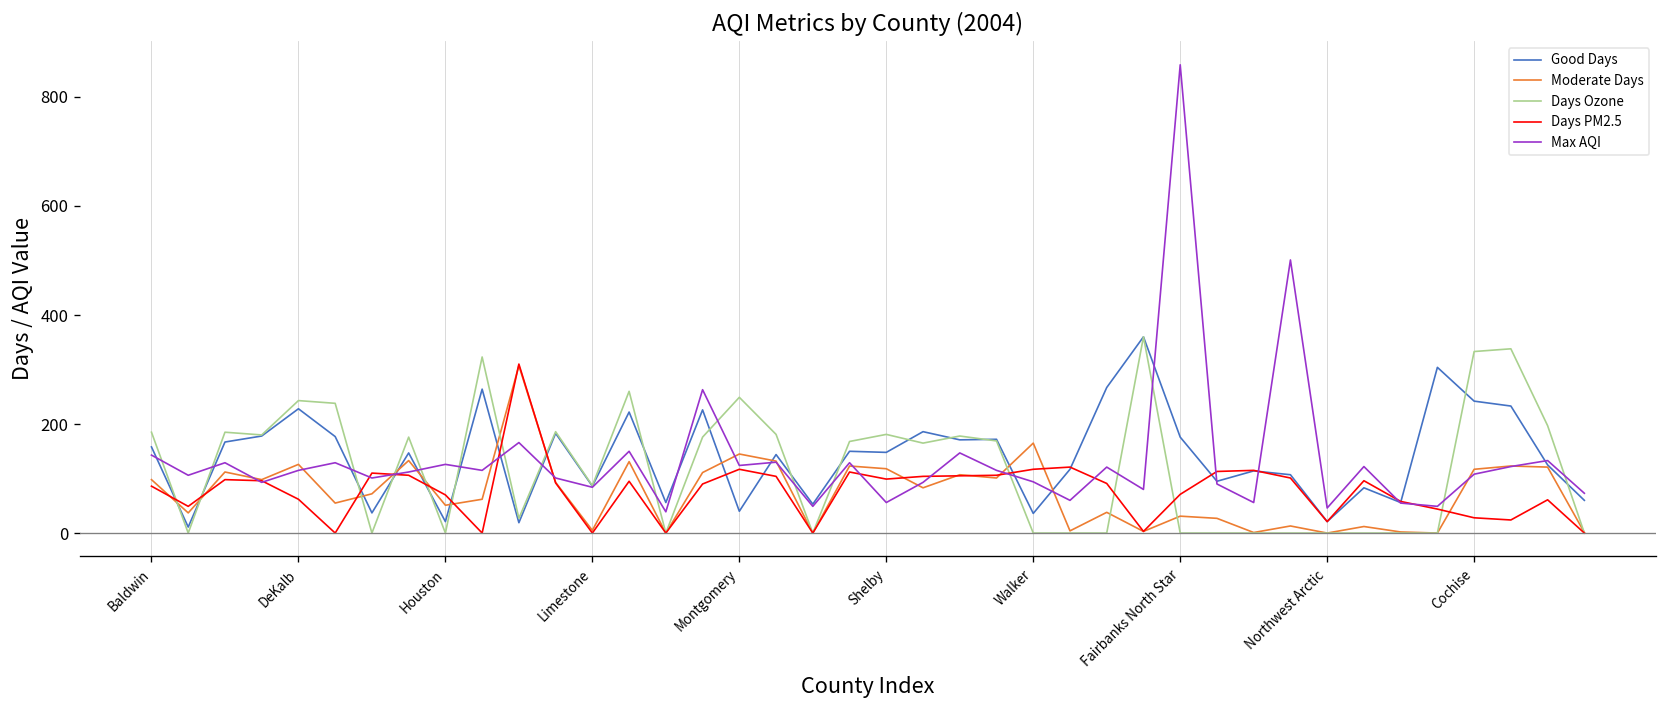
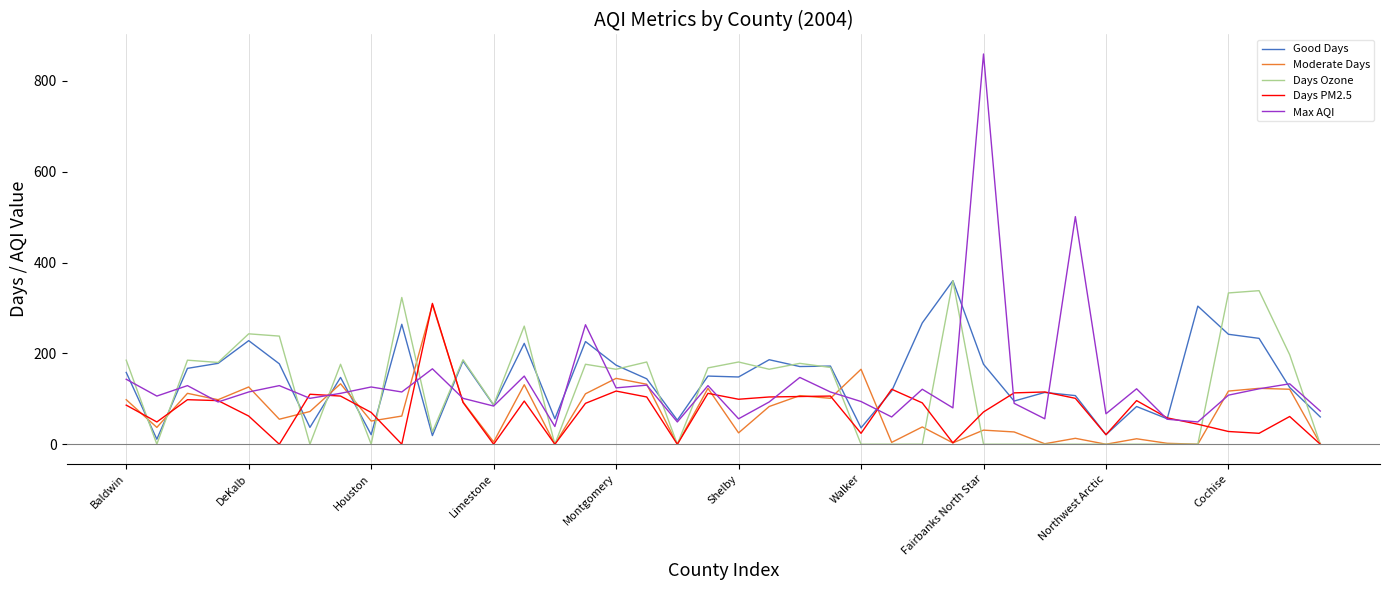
  {
    "Good Days": {
      "Baldwin": 160,
      "DeKalb": 230,
      "Houston": 20,
-     "Montgomery": 40,
+     "Montgomery": 170,
      "Shelby": 150,
      "Walker": 40,
      "Fairbanks North Star": 180,
      "Cochise": 240
    },
    "Moderate Days": {
      "Baldwin": 100,
      "DeKalb": 130,
      "Houston": 50,
      "Montgomery": 150,
-     "Shelby": 120,
+     "Shelby": 30,
      "Walker": 170,
      "Fairbanks North Star": 30,
      "Cochise": 120
    },
    "Days Ozone": {
      "Baldwin": 190,
      "DeKalb": 240,
      "Houston": 0,
-     "Montgomery": 250,
+     "Montgomery": 170,
      "Shelby": 180,
      "Walker": 0,
      "Fairbanks North Star": 0,
      "Cochise": 330
    },
    "Days PM2.5": {
      "Baldwin": 90,
      "DeKalb": 60,
      "Houston": 70,
      "Montgomery": 120,
      "Shelby": 100,
-     "Walker": 120,
+     "Walker": 20,
      "Fairbanks North Star": 70,
      "Cochise": 30
    },
    "Max AQI": {
      "Baldwin": 140,
      "DeKalb": 120,
      "Houston": 130,
      "Montgomery": 120,
      "Shelby": 60,
      "Walker": 90,
      "Fairbanks North Star": 860,
-     "Northwest Arctic": 50,
+     "Northwest Arctic": 70,
      "Cochise": 110
    }
  }
